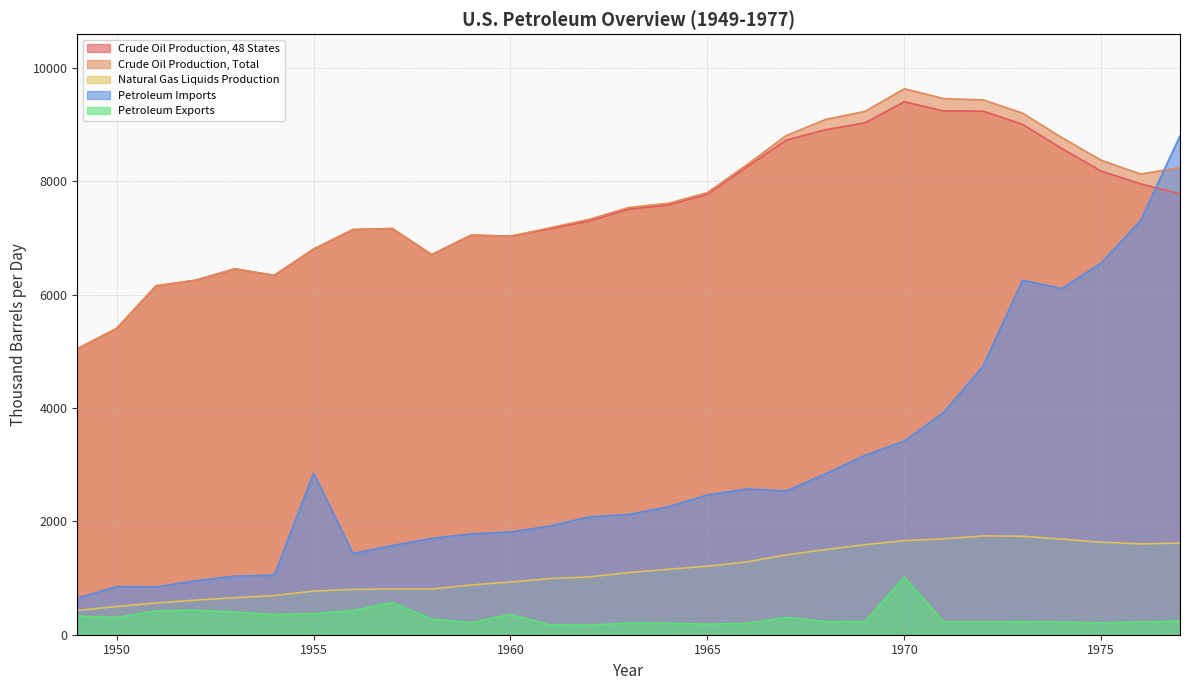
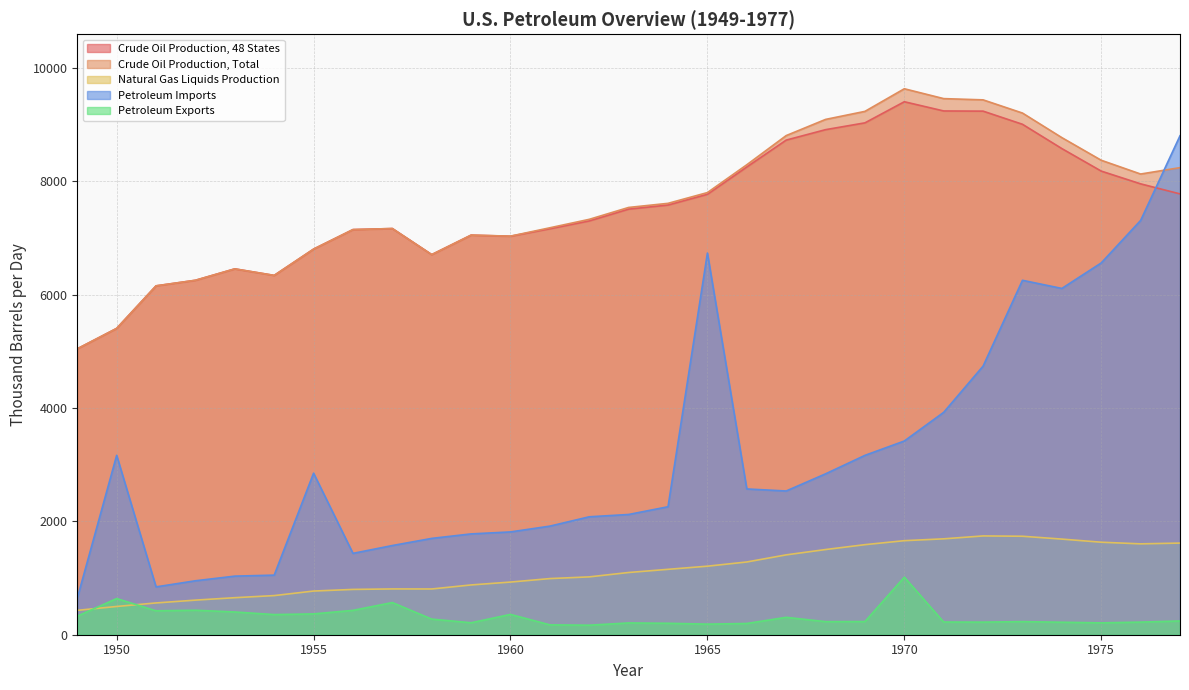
  {
    "Petroleum Imports": {
-     "1950": 900,
+     "1950": 3200,
      "1955": 2900,
      "1960": 1800,
-     "1965": 2500,
+     "1965": 6700,
      "1970": 3400,
      "1975": 6600
    },
    "Petroleum Exports": {
-     "1950": 300,
+     "1950": 600,
      "1955": 400,
      "1960": 400,
      "1965": 200,
      "1970": 1000,
      "1975": 200
    }
  }
